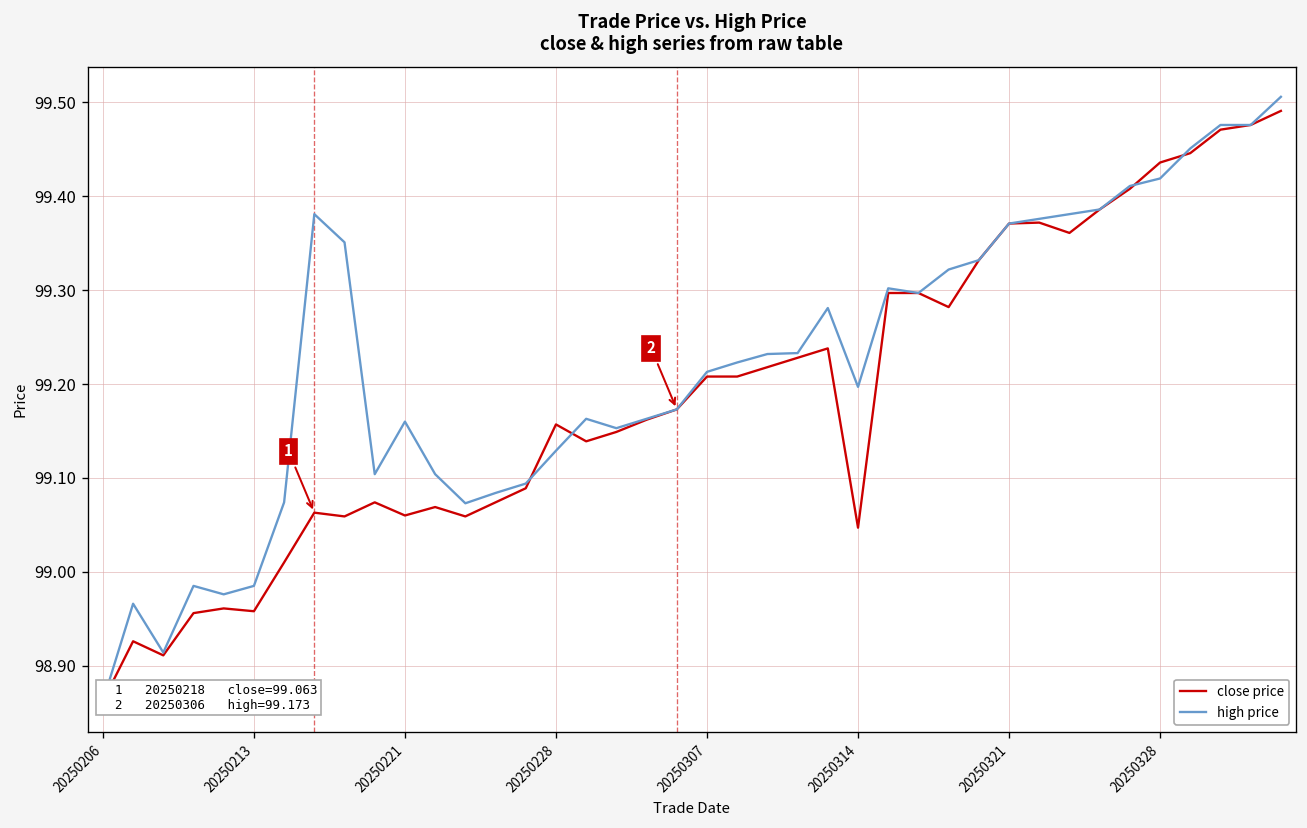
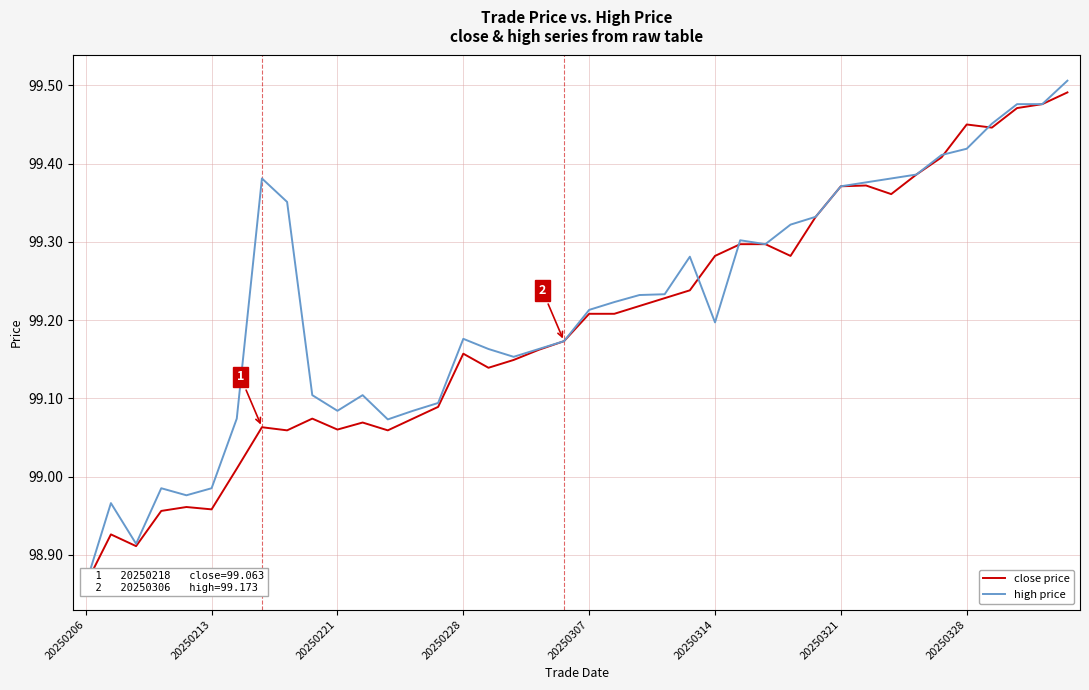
  {
    "close price": {
      "20250213": 98.96,
      "20250221": 99.06,
      "20250228": 99.16,
      "20250307": 99.21,
-     "20250314": 99.05,
-     "20250328": 99.44
+     "20250314": 99.28,
+     "20250328": 99.45
    },
    "high price": {
      "20250213": 98.99,
-     "20250221": 99.16,
-     "20250228": 99.13,
+     "20250221": 99.08,
+     "20250228": 99.18,
      "20250307": 99.21,
      "20250314": 99.20,
      "20250328": 99.42
    }
  }
